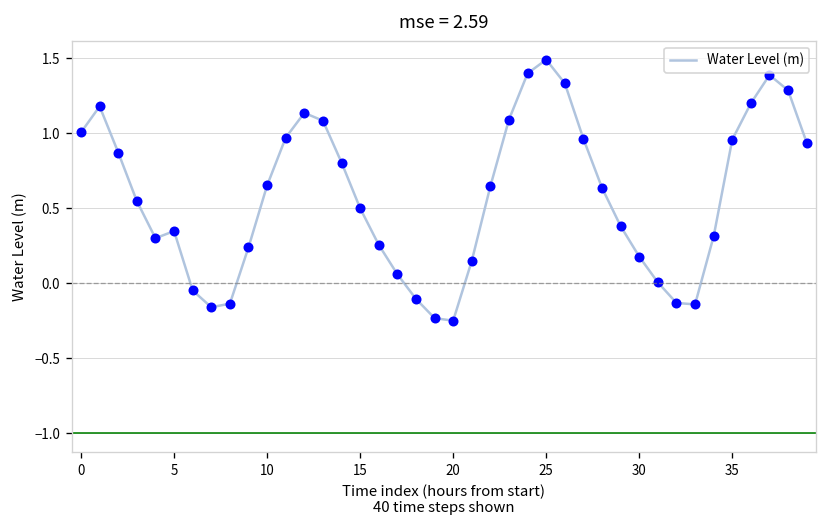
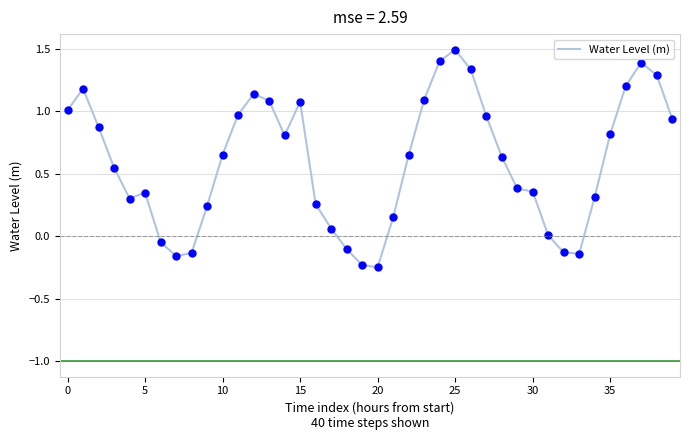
  {
    "0": 1.01,
    "5": 0.35,
    "10": 0.65,
-   "15": 0.50,
+   "15": 1.07,
    "20": -0.25,
    "25": 1.49,
-   "30": 0.18,
-   "35": 0.96
+   "30": 0.36,
+   "35": 0.82
  }
